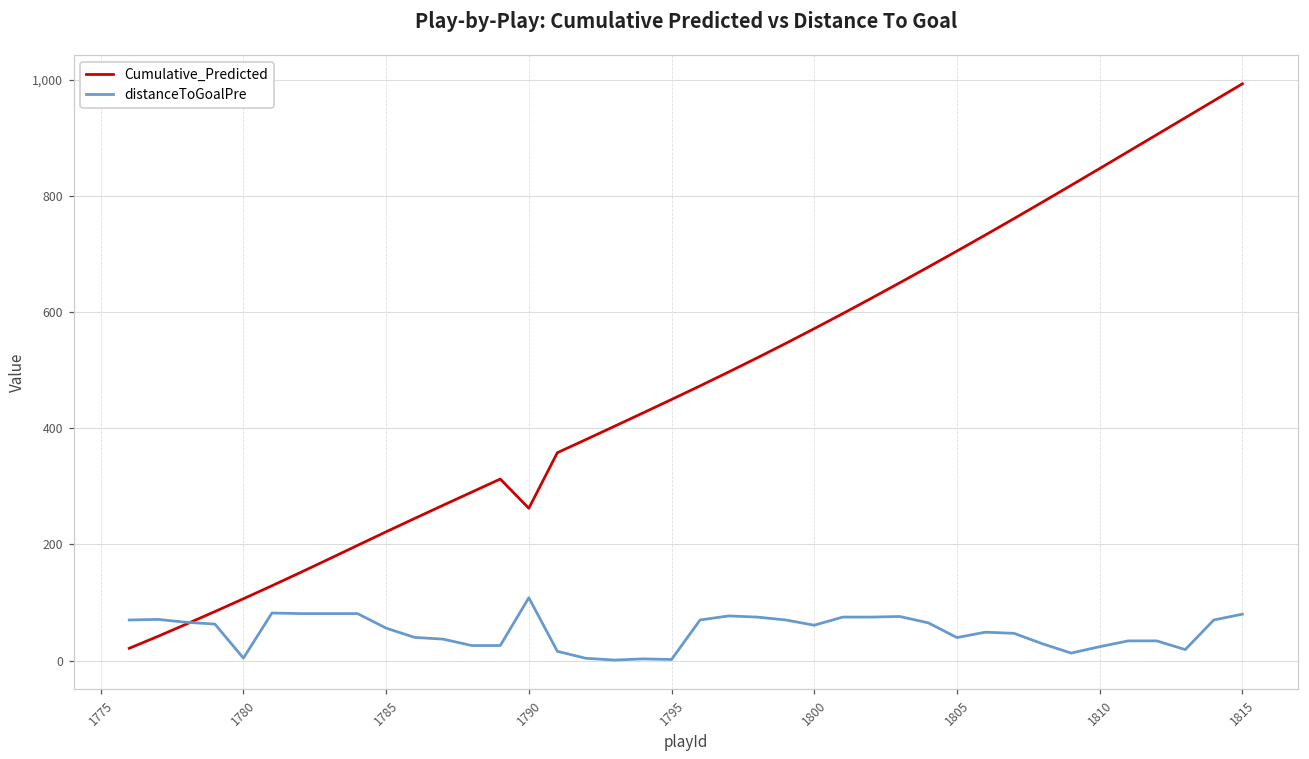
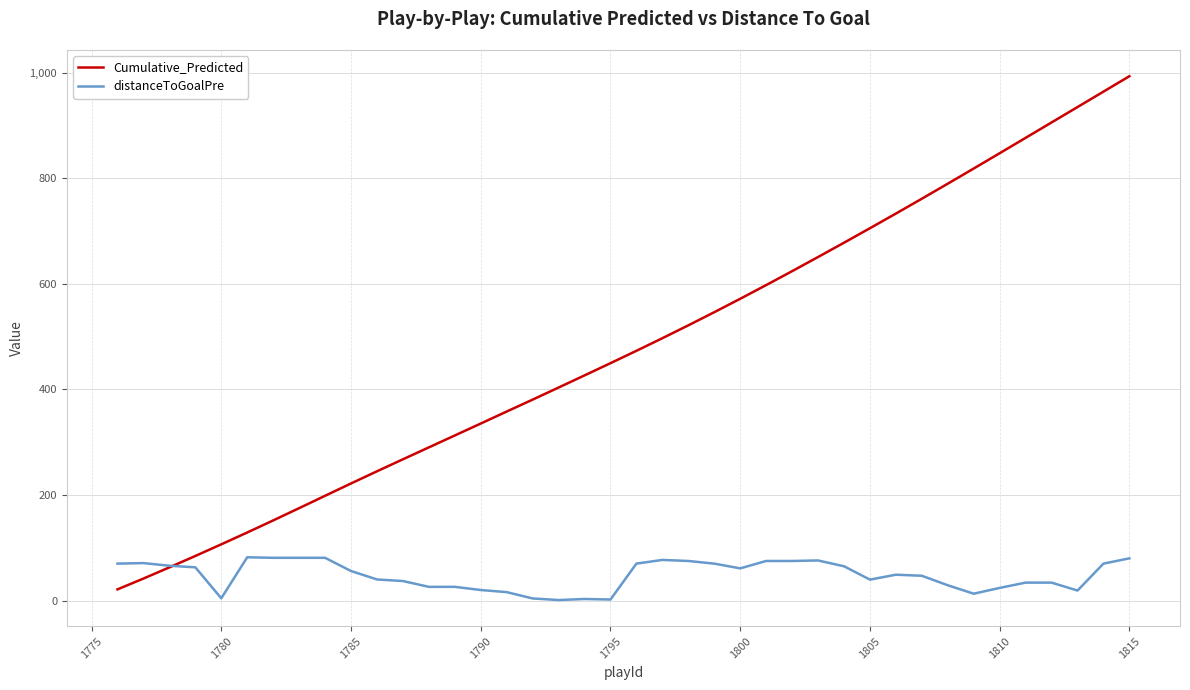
  {
    "Cumulative_Predicted": {
      "1780": 110,
      "1785": 220,
-     "1790": 260,
+     "1790": 340,
      "1795": 450,
      "1800": 570,
      "1805": 710,
      "1810": 850,
      "1815": 990
    },
    "distanceToGoalPre": {
      "1780": 0,
      "1785": 60,
-     "1790": 110,
+     "1790": 20,
      "1795": 0,
      "1800": 60,
      "1805": 40,
      "1810": 20,
      "1815": 80
    }
  }
